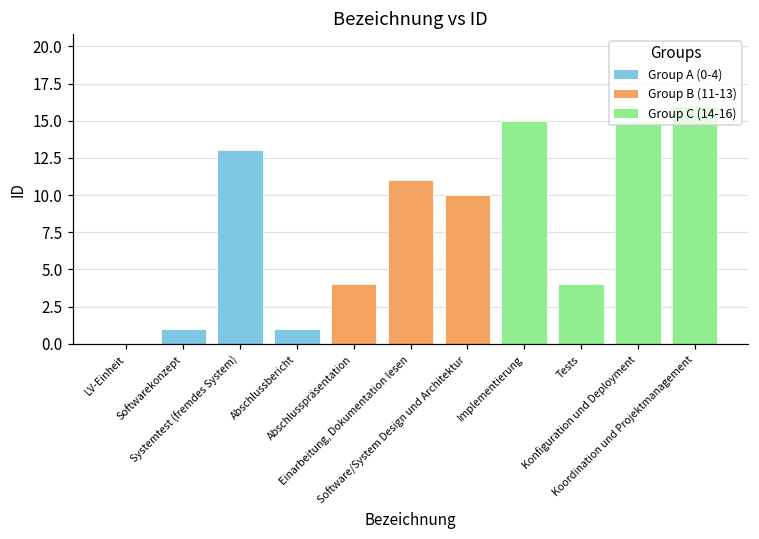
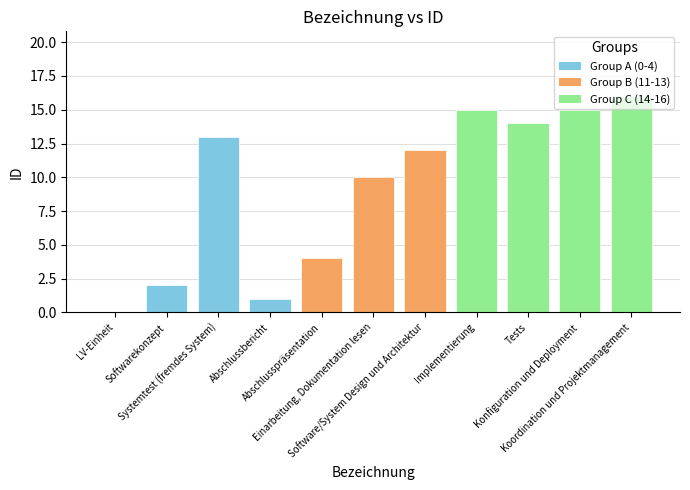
  {
    "LV-Einheit": 0,
-   "Softwarekonzept": 1,
+   "Softwarekonzept": 2,
    "Systemtest (fremdes System)": 13,
    "Abschlussbericht": 1,
    "Abschlusspräsentation": 4,
-   "Einarbeitung, Dokumentation lesen": 11,
-   "Software/System Design und Architektur": 10,
+   "Einarbeitung, Dokumentation lesen": 10,
+   "Software/System Design und Architektur": 12,
    "Implementierung": 15,
-   "Tests": 4,
+   "Tests": 14,
    "Konfiguration und Deployment": 15
  }
